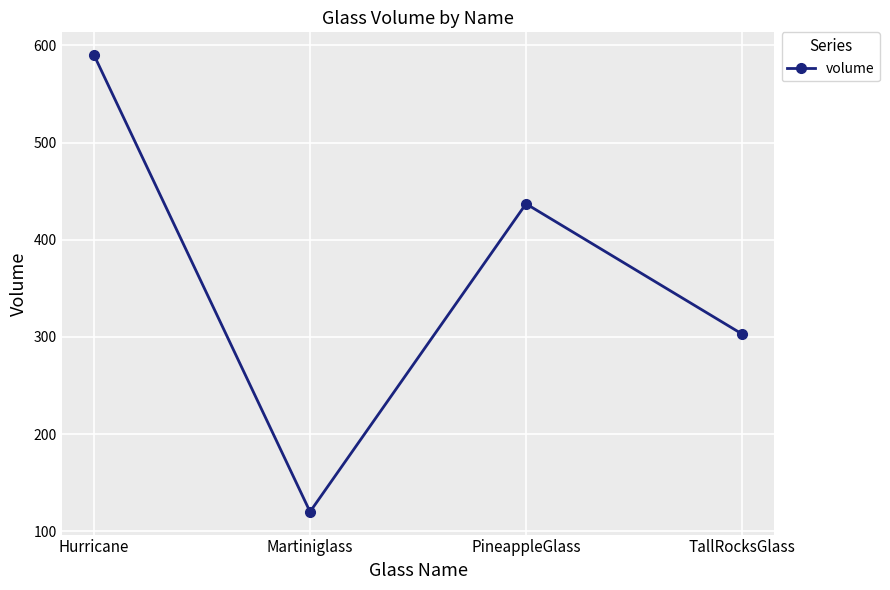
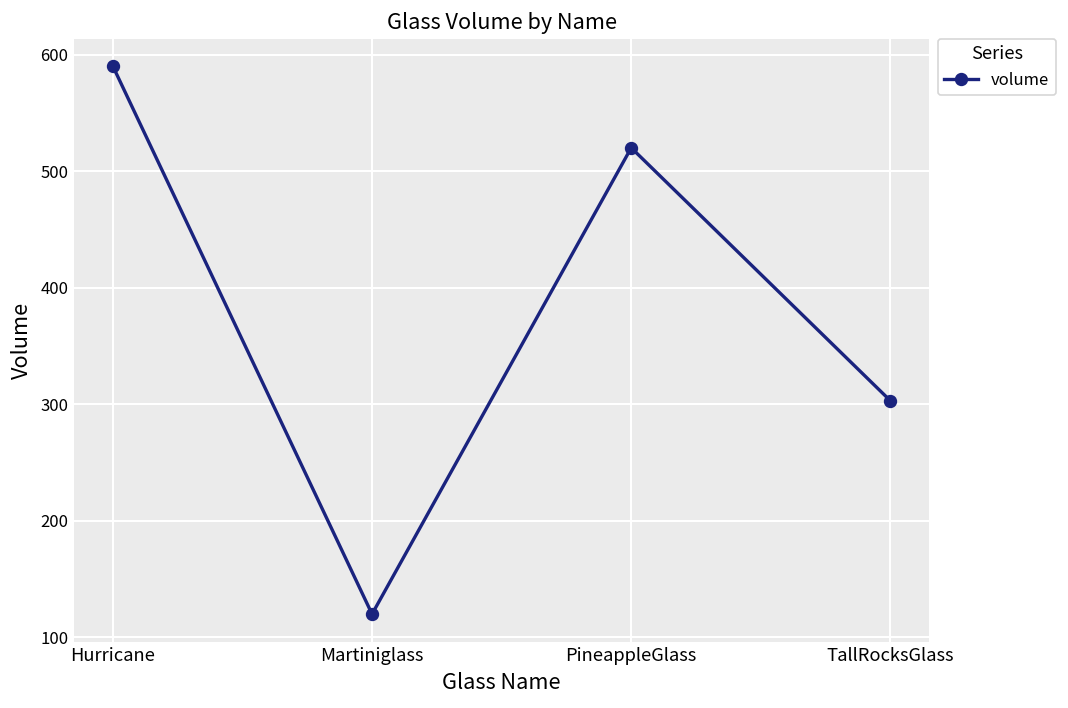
  {
    "Hurricane": 590,
    "Martiniglass": 120,
-   "PineappleGlass": 440,
+   "PineappleGlass": 520,
    "TallRocksGlass": 300
  }
